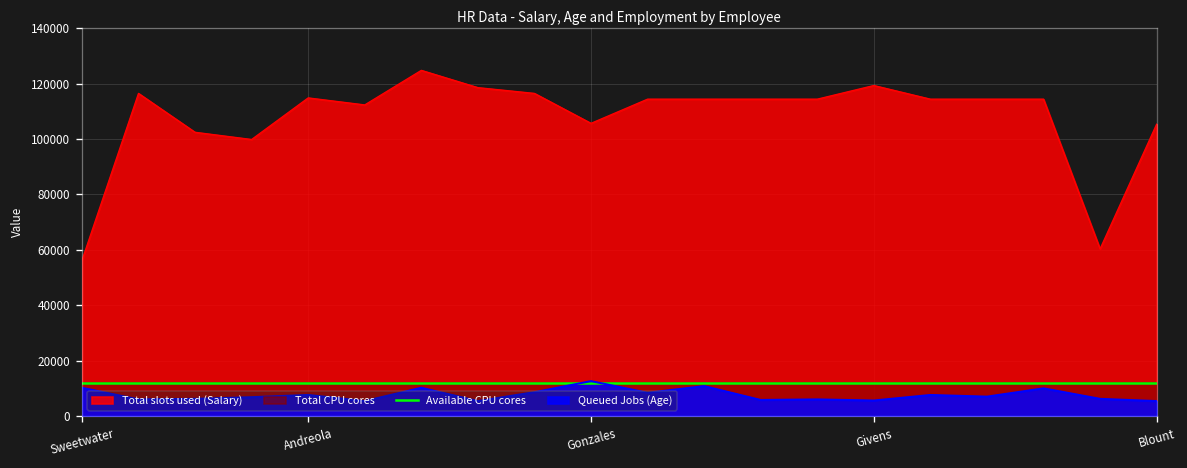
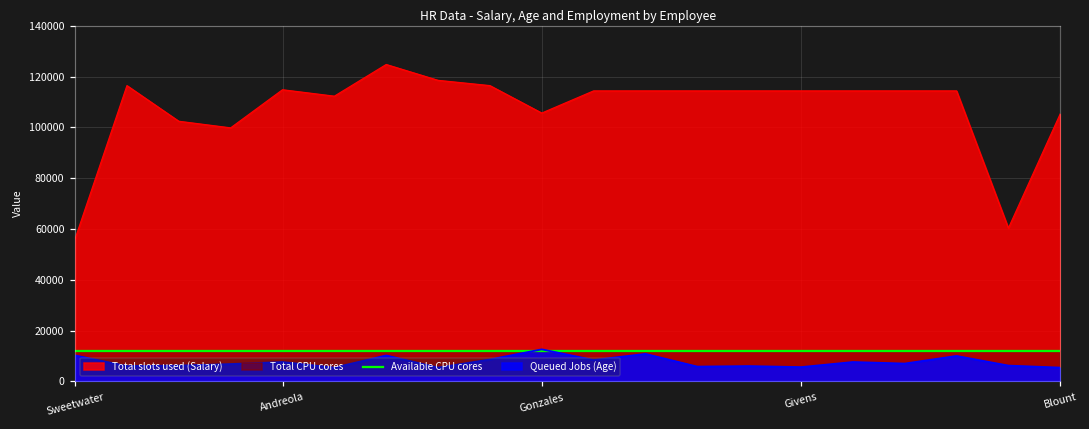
  {
    "Total slots used (Salary)": {
      "Sweetwater": 56000,
      "Andreola": 115000,
      "Gonzales": 106000,
-     "Givens": 119000,
+     "Givens": 114000,
      "Blount": 105000
    },
    "Total CPU cores": {
      "Sweetwater": 12000,
      "Andreola": 12000,
      "Givens": 12000,
      "Blount": 12000
    },
    "Queued Jobs (Age)": {
      "Sweetwater": 10000,
      "Givens": 6000,
      "Blount": 5000
    }
  }
